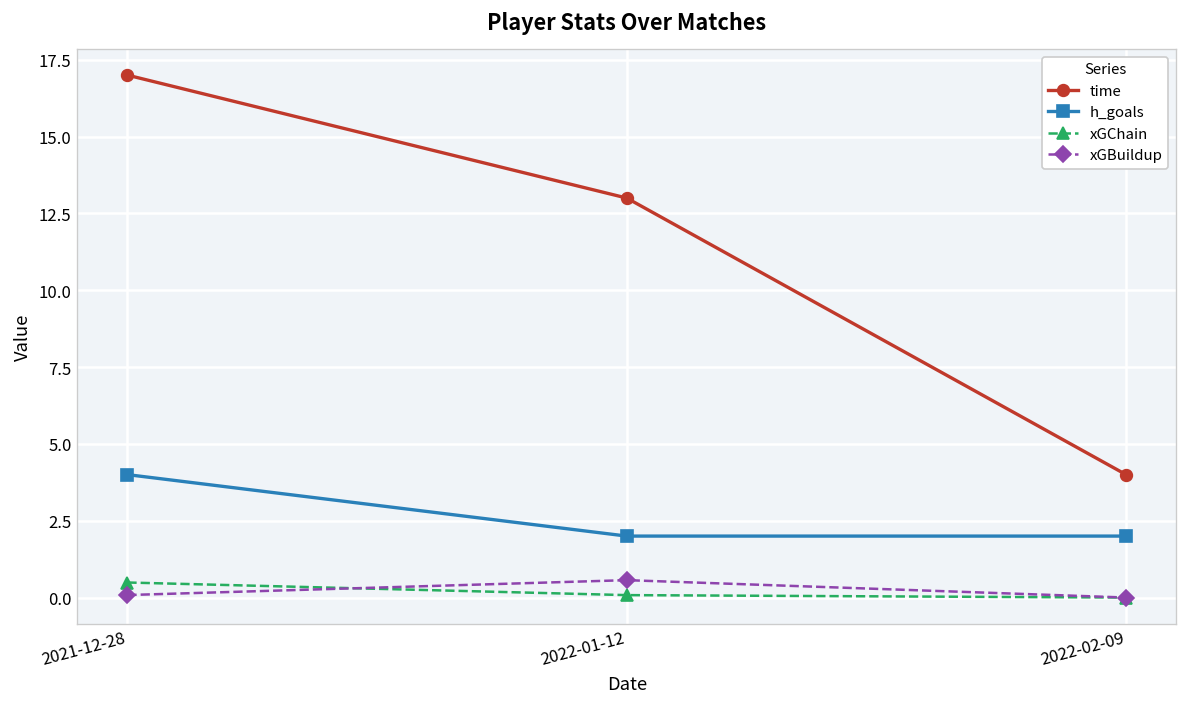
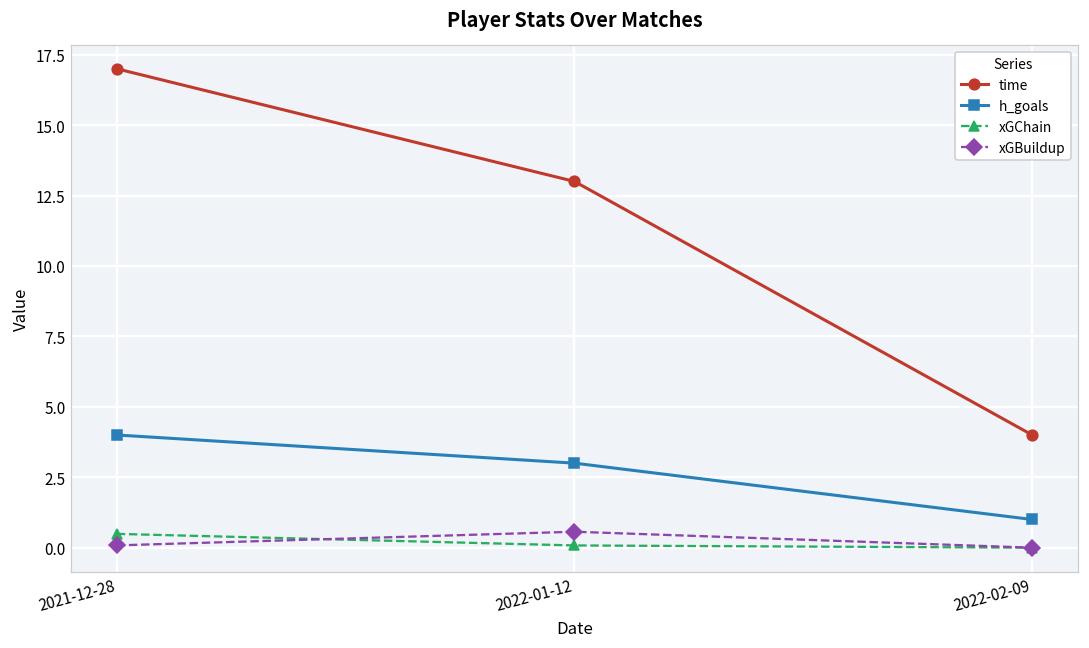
  {
    "time": {
      "2021-12-28": 17,
      "2022-01-12": 13,
      "2022-02-09": 4
    },
    "h_goals": {
      "2021-12-28": 4,
-     "2022-01-12": 2,
-     "2022-02-09": 2
+     "2022-01-12": 3,
+     "2022-02-09": 1
    },
    "xGChain": {
      "2021-12-28": 0.5,
      "2022-01-12": 0
    },
    "xGBuildup": {
      "2021-12-28": 0,
      "2022-01-12": 0.6
    }
  }
